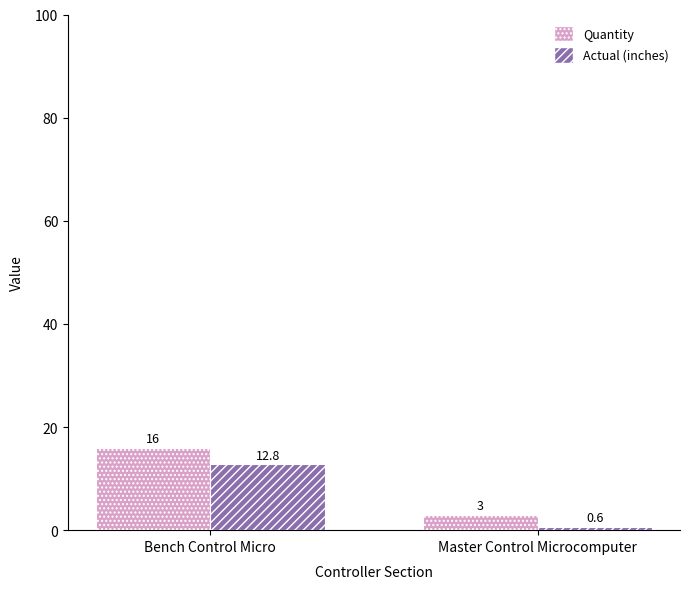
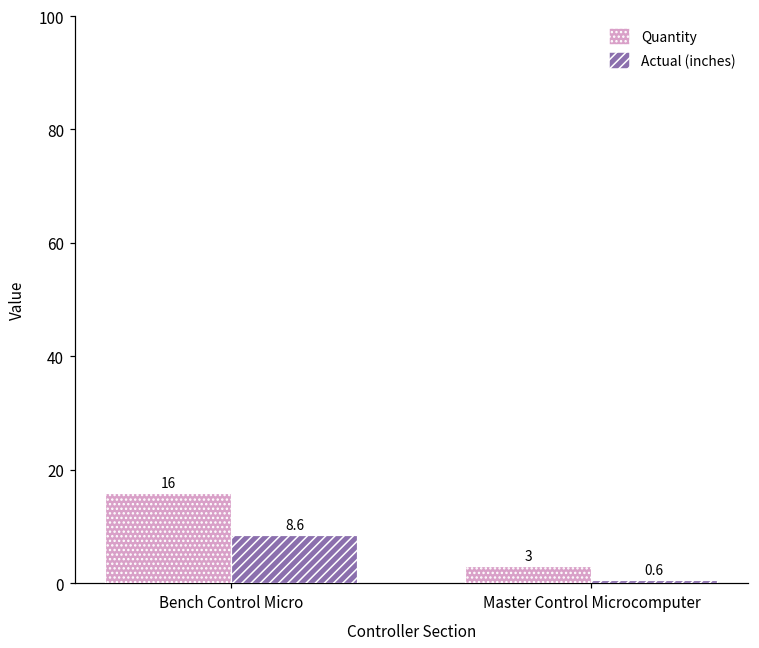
  {
    "Quantity": {
      "Bench Control Micro": 16,
      "Master Control Microcomputer": 3
    },
    "Actual (inches)": {
-     "Bench Control Micro": 12.8,
+     "Bench Control Micro": 8.6,
      "Master Control Microcomputer": 0.6
    }
  }
